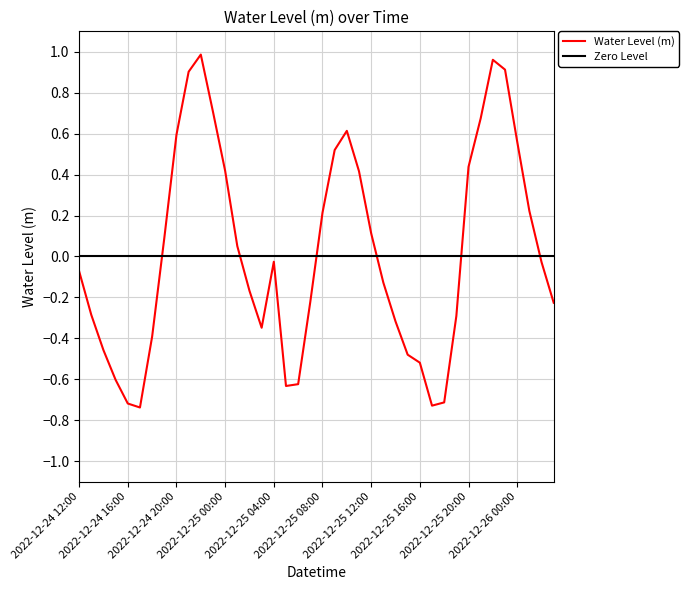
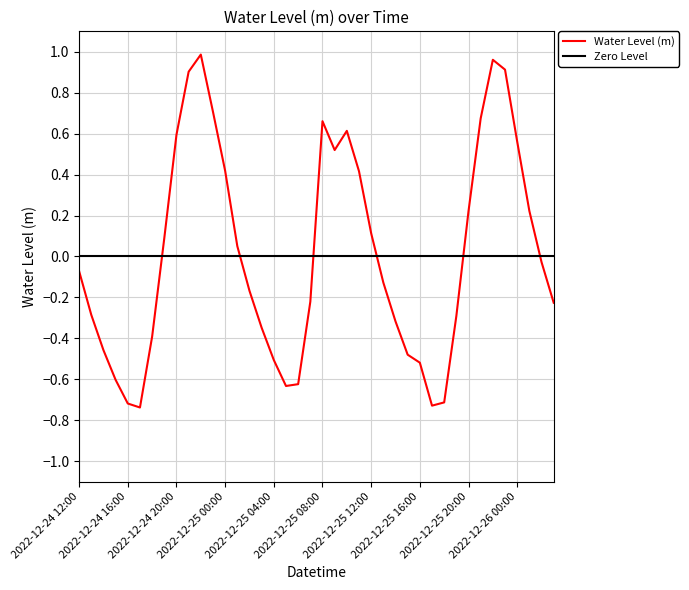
  {
    "2022-12-24 12:00": -0.07,
    "2022-12-24 16:00": -0.72,
    "2022-12-24 20:00": 0.59,
    "2022-12-25 00:00": 0.42,
-   "2022-12-25 04:00": -0.03,
-   "2022-12-25 08:00": 0.21,
+   "2022-12-25 04:00": -0.51,
+   "2022-12-25 08:00": 0.66,
    "2022-12-25 12:00": 0.11,
    "2022-12-25 16:00": -0.52,
-   "2022-12-25 20:00": 0.44,
+   "2022-12-25 20:00": 0.22,
    "2022-12-26 00:00": 0.56
  }
